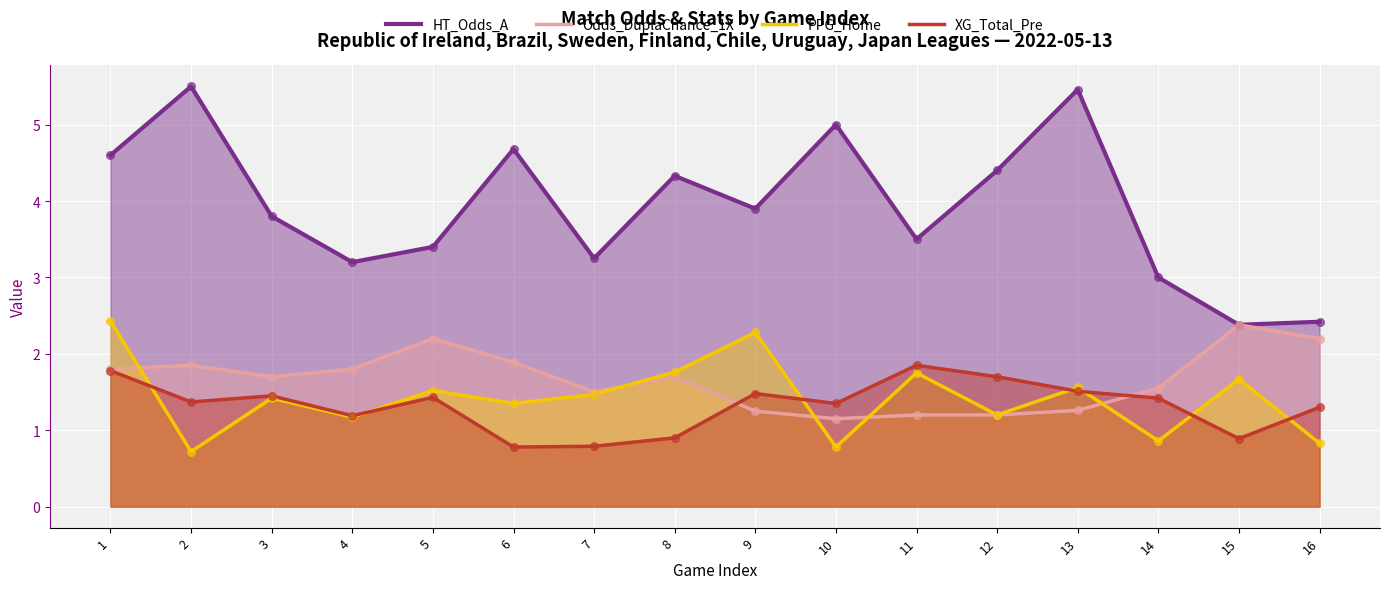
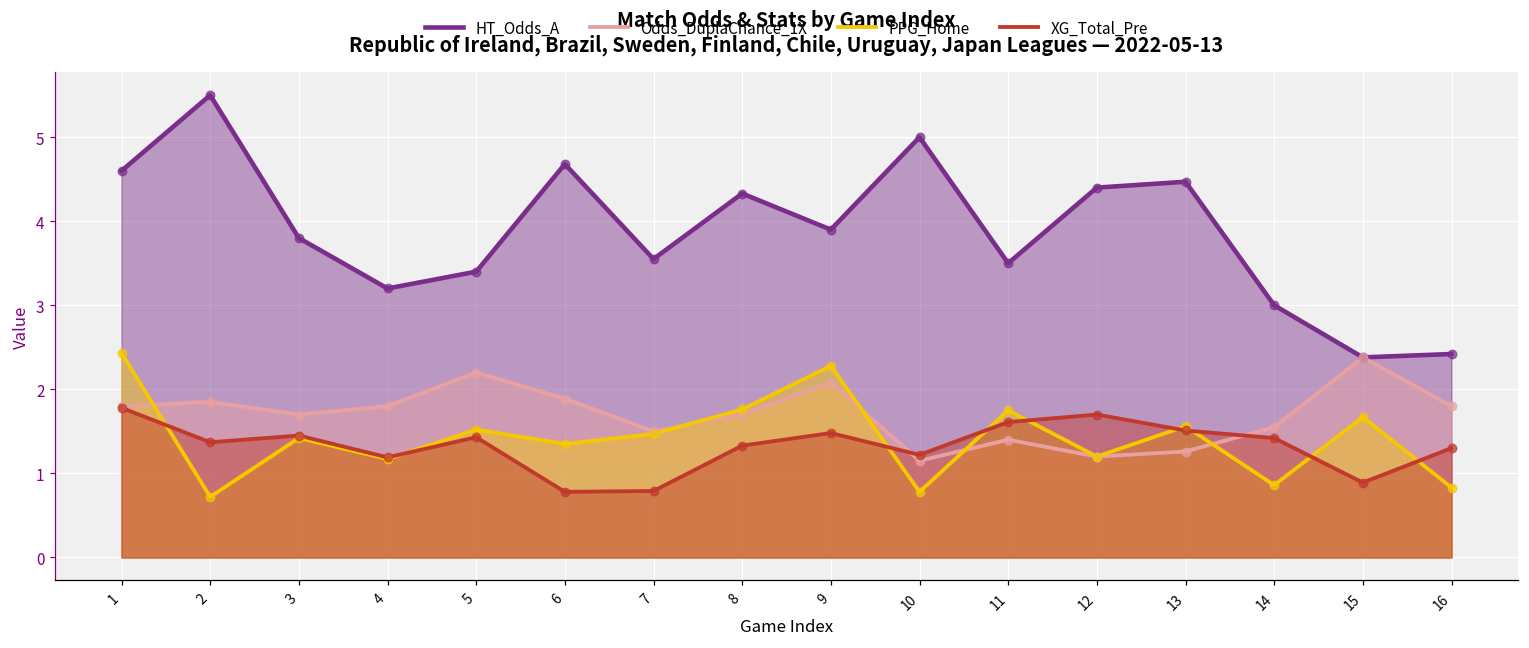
  {
    "HT_Odds_A": {
      "1": 4.6,
      "2": 5.5,
      "3": 3.8,
      "4": 3.2,
      "5": 3.4,
      "6": 4.7,
-     "7": 3.3,
+     "7": 3.6,
      "8": 4.3,
      "9": 3.9,
      "10": 5.0,
      "11": 3.5,
      "12": 4.4,
-     "13": 5.5,
+     "13": 4.5,
      "14": 3.0,
      "16": 2.4
    },
    "Odds_DuplaChance_1X": {
      "2": 1.9,
      "3": 1.7,
      "4": 1.8,
      "5": 2.2,
      "6": 1.9,
      "8": 1.7,
-     "9": 1.3,
+     "9": 2.1,
      "10": 1.2,
-     "11": 1.2,
+     "11": 1.4,
      "13": 1.3,
      "14": 1.6,
-     "16": 2.2
+     "16": 1.8
    },
    "PPG_Home": {
      "1": 2.4,
      "2": 0.7,
      "5": 1.5,
      "6": 1.4,
      "8": 1.8,
      "9": 2.3,
      "10": 0.8,
      "11": 1.8,
      "13": 1.6,
      "14": 0.9,
      "15": 1.7,
      "16": 0.8
    },
    "XG_Total_Pre": {
      "2": 1.4,
      "5": 1.4,
      "6": 0.8,
      "7": 0.8,
-     "8": 0.9,
+     "8": 1.3,
      "9": 1.5,
-     "10": 1.4,
-     "11": 1.9,
+     "10": 1.2,
+     "11": 1.6,
      "12": 1.7,
      "13": 1.5,
      "14": 1.4,
      "15": 0.9,
      "16": 1.3
    }
  }
